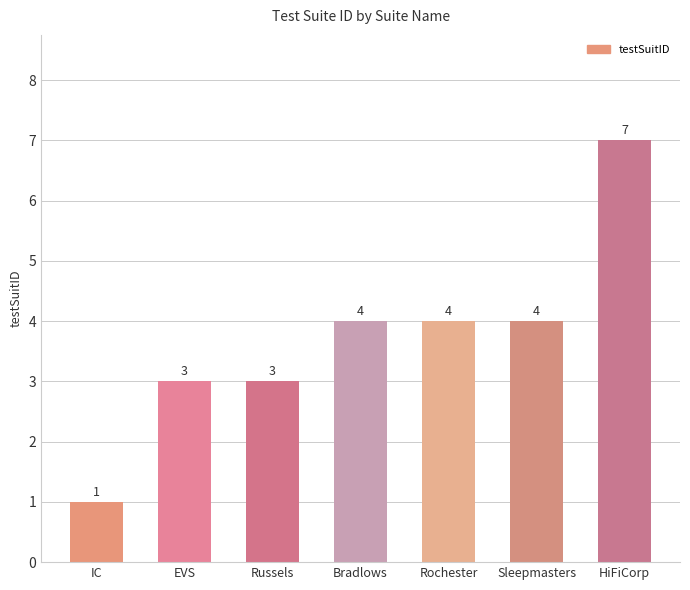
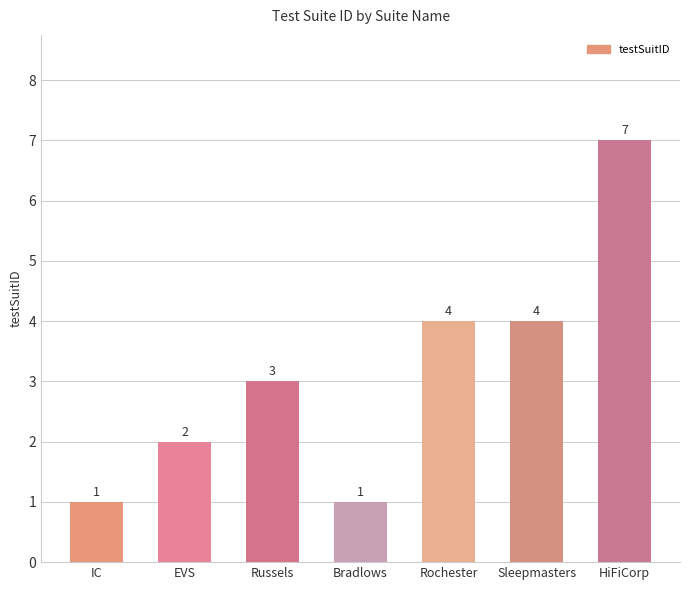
  {
    "IC": 1,
-   "EVS": 3,
+   "EVS": 2,
    "Russels": 3,
-   "Bradlows": 4,
+   "Bradlows": 1,
    "Rochester": 4,
    "Sleepmasters": 4,
    "HiFiCorp": 7
  }
